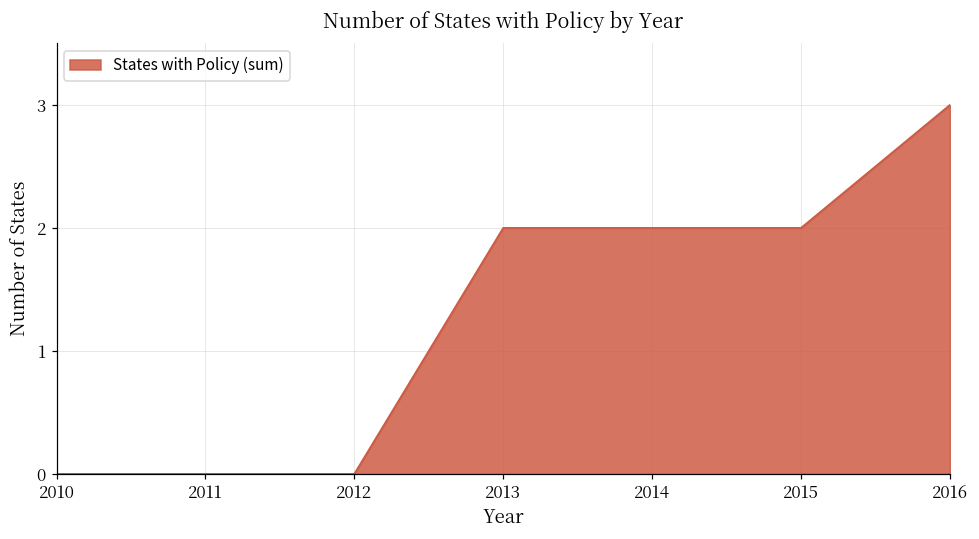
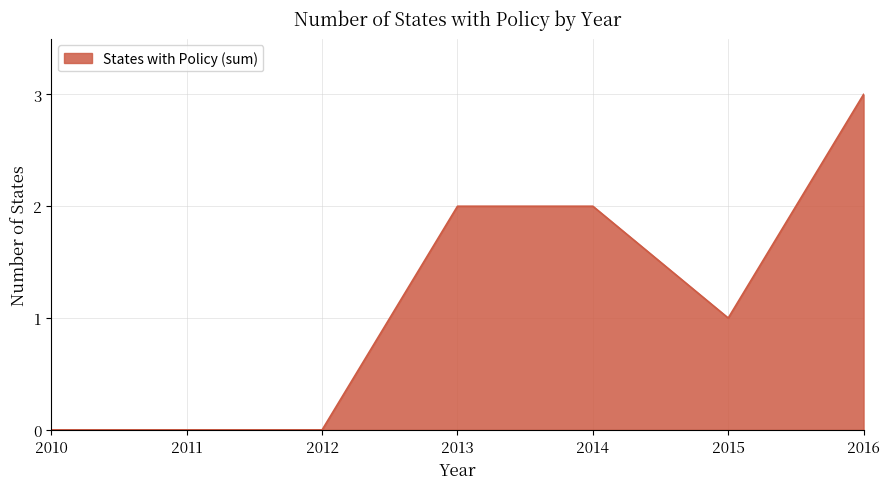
  {
    "2010": 0,
    "2011": 0,
    "2012": 0,
    "2013": 2,
    "2014": 2,
-   "2015": 2,
+   "2015": 1,
    "2016": 3
  }
